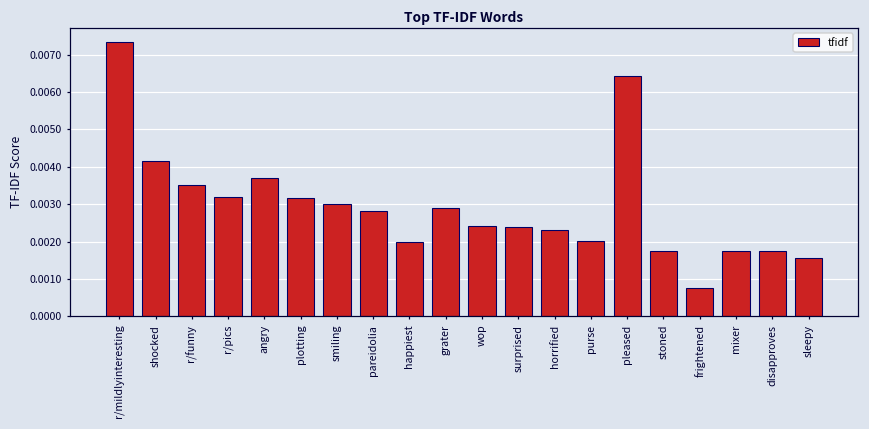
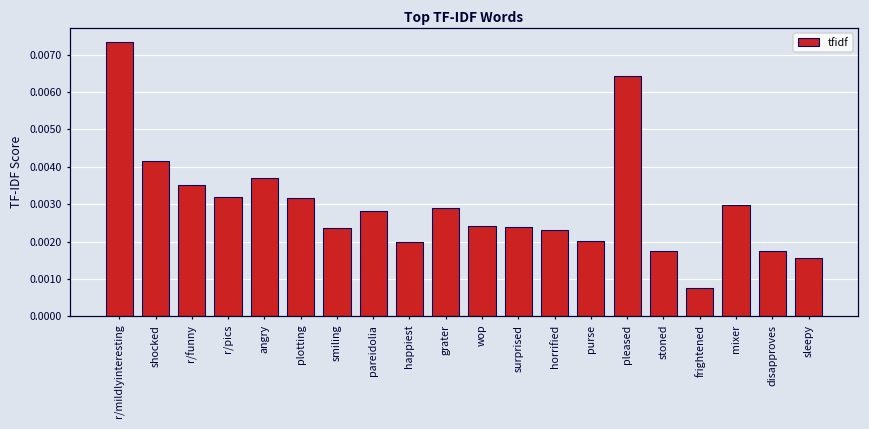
  {
    "r/mildlyinteresting": 0.0073,
    "shocked": 0.0042,
    "r/funny": 0.0035,
    "r/pics": 0.0032,
    "angry": 0.0037,
    "plotting": 0.0032,
-   "smiling": 0.0030,
+   "smiling": 0.0024,
    "pareidolia": 0.0028,
    "happiest": 0.0020,
    "grater": 0.0029,
    "wop": 0.0024,
    "surprised": 0.0024,
    "horrified": 0.0023,
    "purse": 0.0020,
    "pleased": 0.0064,
    "stoned": 0.0018,
    "frightened": 0.0008,
-   "mixer": 0.0017,
+   "mixer": 0.0030,
    "disapproves": 0.0017,
    "sleepy": 0.0015
  }
